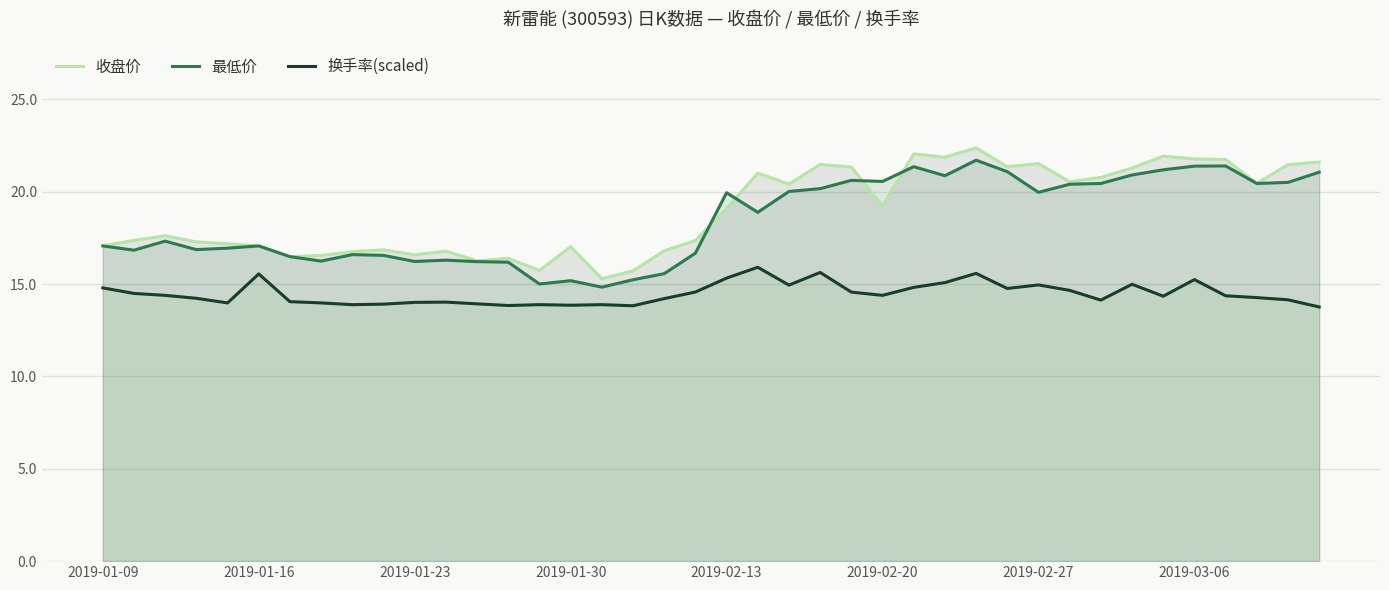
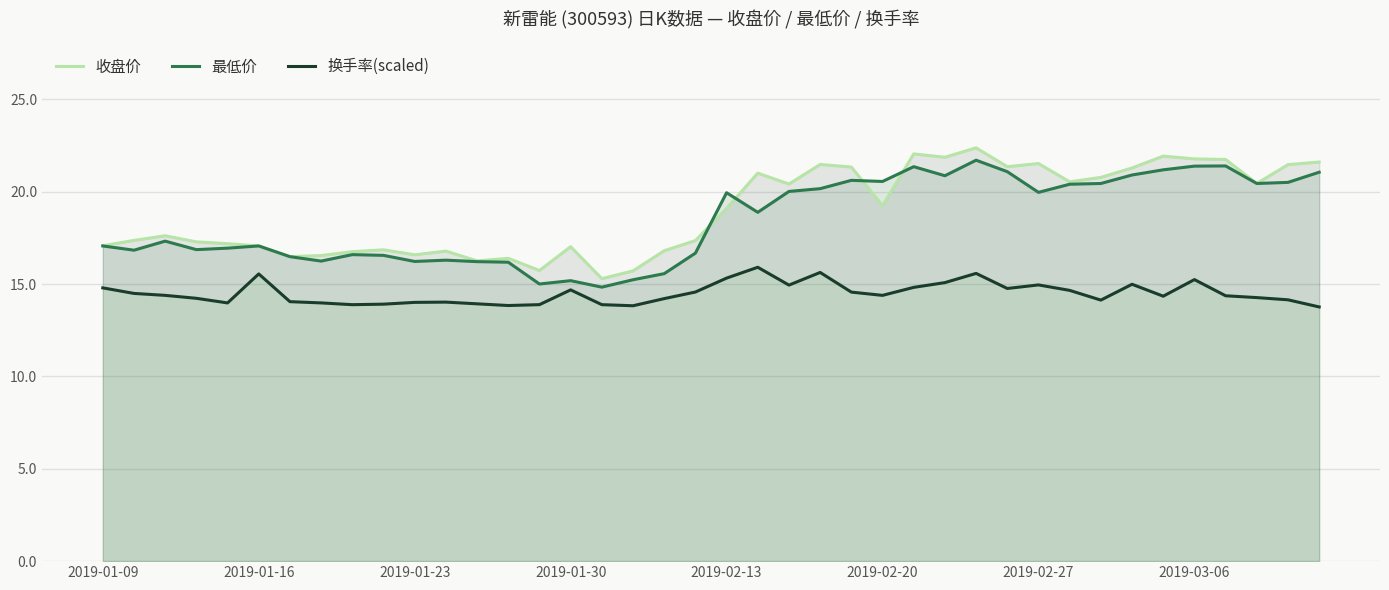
  {
    "收盘价": {
      "2019-01-23": 16.6,
      "2019-01-30": 17.0,
      "2019-02-13": 19.1,
      "2019-02-20": 19.2,
      "2019-02-27": 21.5,
      "2019-03-06": 21.8
    },
    "最低价": {
      "2019-01-23": 16.2,
      "2019-01-30": 15.2,
      "2019-02-13": 19.9,
      "2019-02-20": 20.6,
      "2019-02-27": 20.0,
      "2019-03-06": 21.4
    },
    "换手率(scaled)": {
      "2019-01-09": 14.8,
      "2019-01-16": 15.5,
      "2019-01-23": 14.0,
-     "2019-01-30": 13.9,
+     "2019-01-30": 14.7,
      "2019-02-13": 15.3,
      "2019-02-20": 14.4,
      "2019-02-27": 15.0,
      "2019-03-06": 15.2
    }
  }
